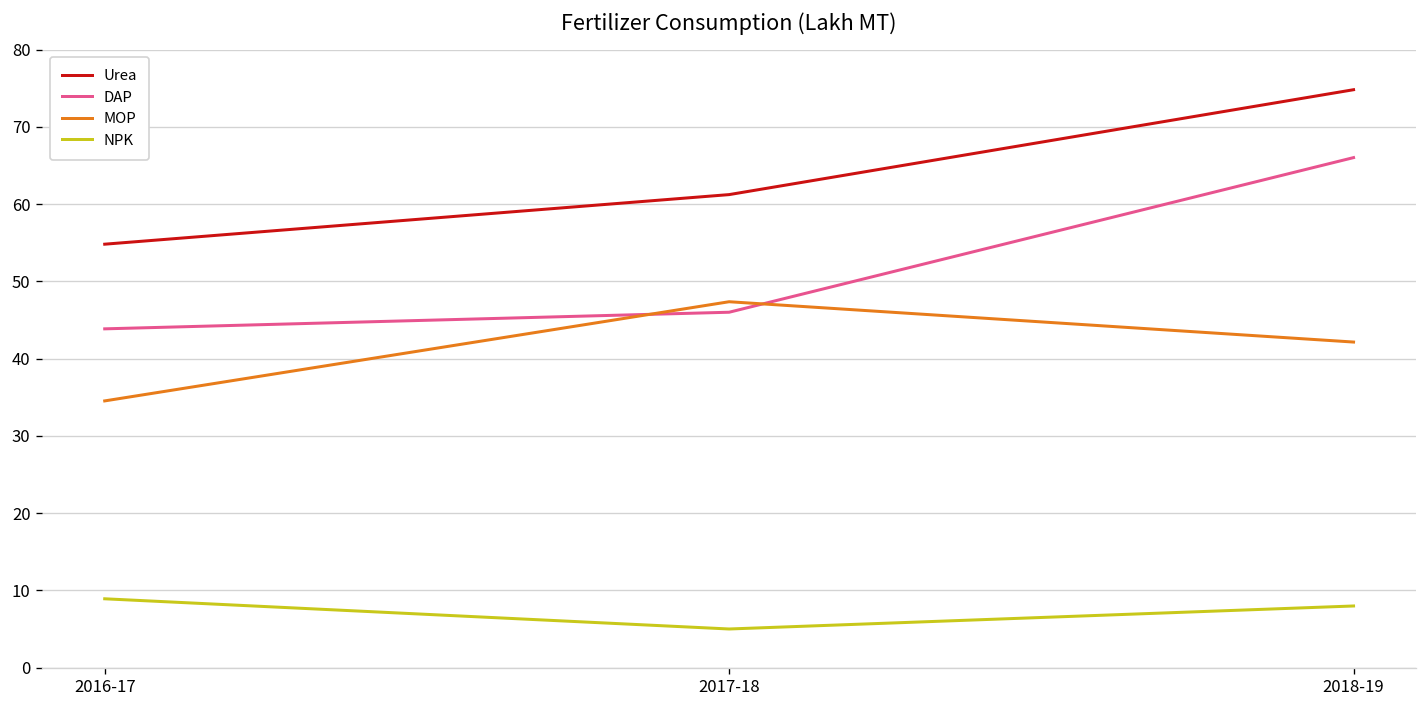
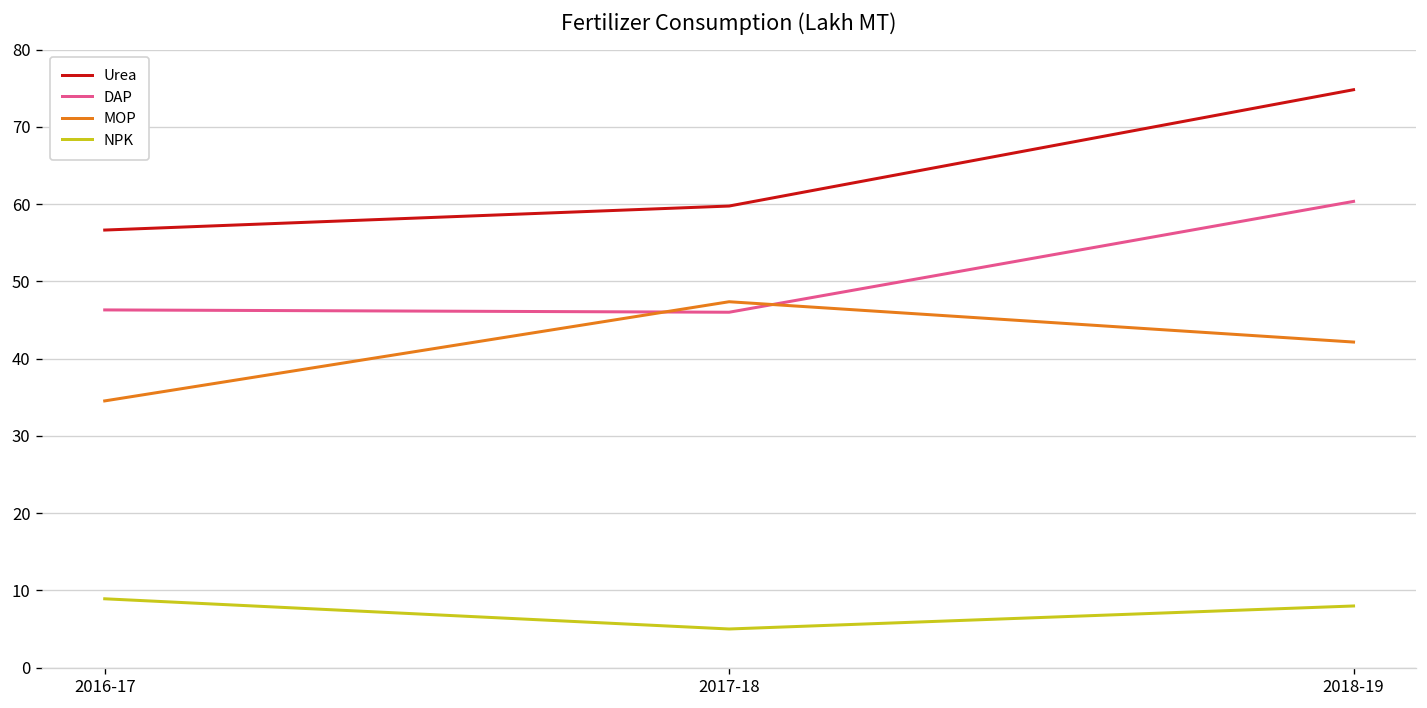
  {
    "Urea": {
-     "2016-17": 55,
-     "2017-18": 61,
+     "2016-17": 57,
+     "2017-18": 60,
      "2018-19": 75
    },
    "DAP": {
-     "2016-17": 44,
+     "2016-17": 46,
      "2017-18": 46,
-     "2018-19": 66
+     "2018-19": 60
    },
    "MOP": {
      "2016-17": 35,
      "2017-18": 47,
      "2018-19": 42
    },
    "NPK": {
      "2016-17": 9,
      "2017-18": 5,
      "2018-19": 8
    }
  }
